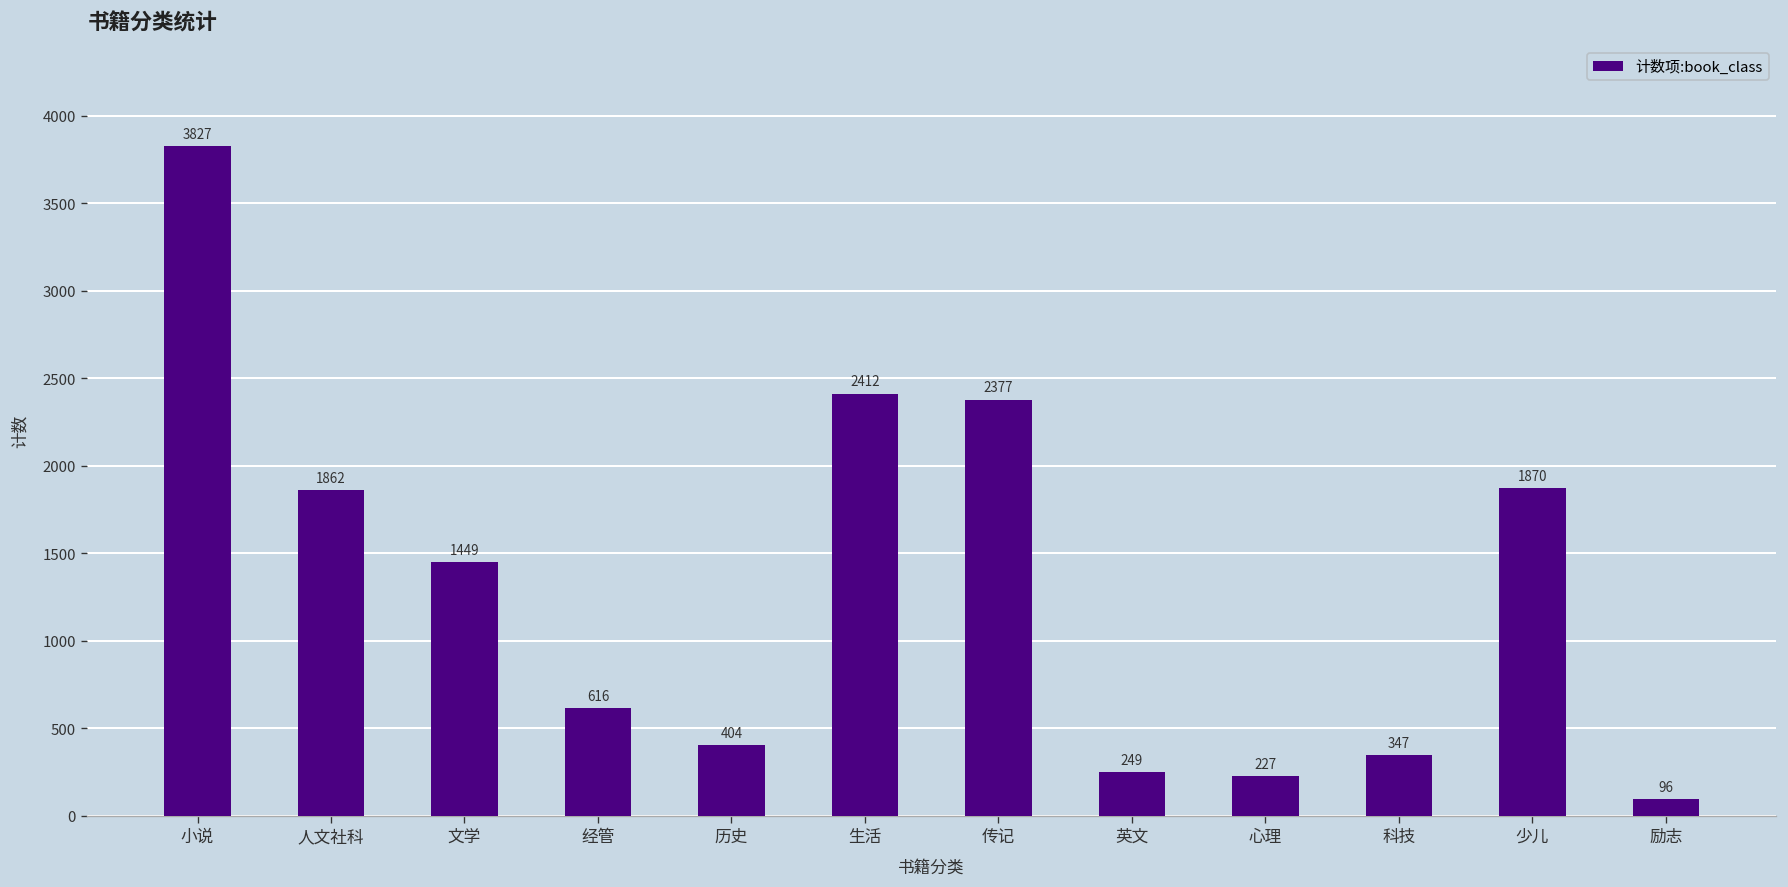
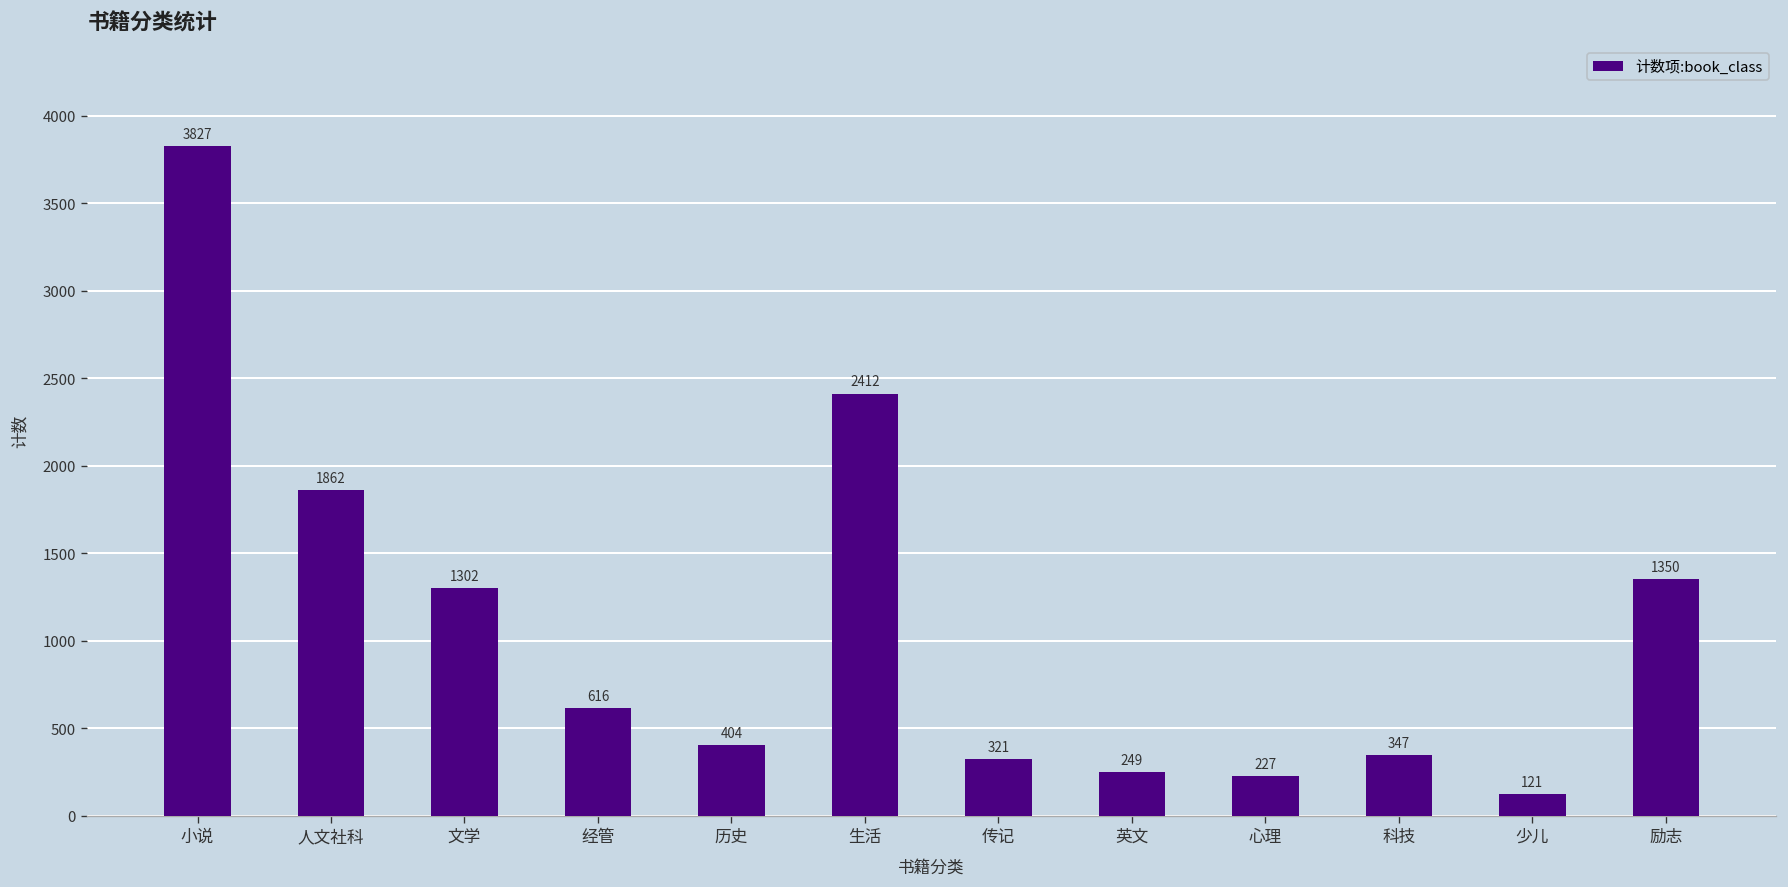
  {
    "小说": 3827,
    "人文社科": 1862,
-   "文学": 1449,
+   "文学": 1302,
    "经管": 616,
    "历史": 404,
    "生活": 2412,
-   "传记": 2377,
+   "传记": 321,
    "英文": 249,
    "心理": 227,
    "科技": 347,
-   "少儿": 1870,
-   "励志": 96
+   "少儿": 121,
+   "励志": 1350
  }
